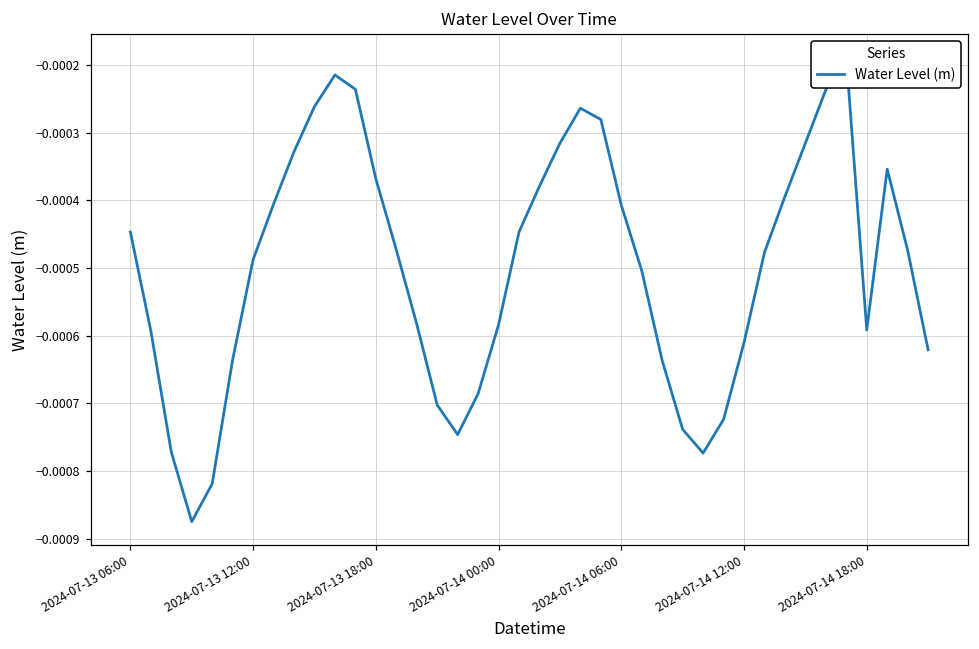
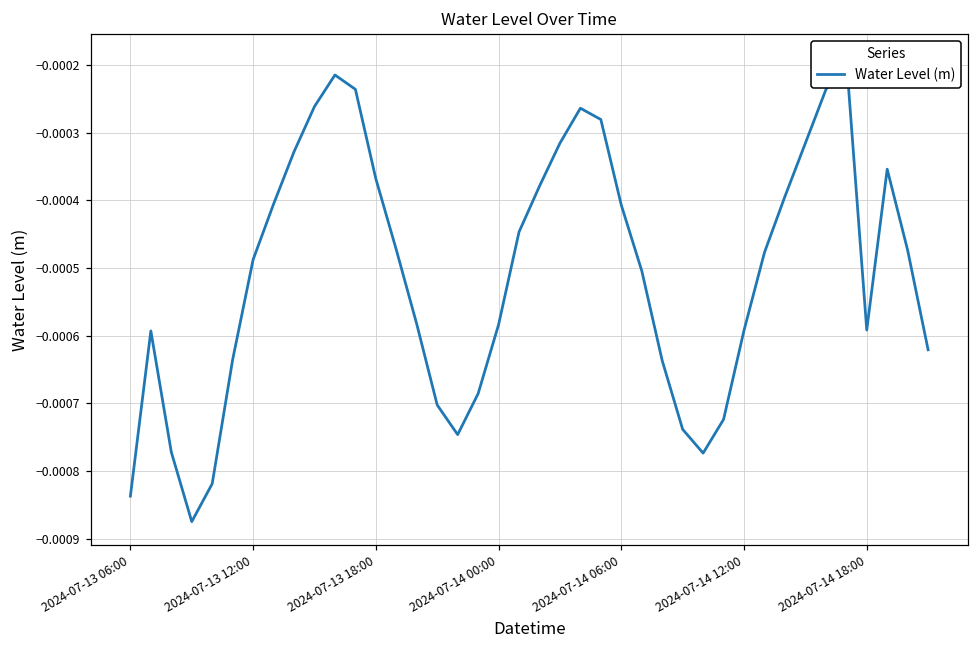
  {
-   "2024-07-13 06:00": -0.00045,
+   "2024-07-13 06:00": -0.00084,
    "2024-07-13 12:00": -0.00049,
    "2024-07-13 18:00": -0.00037,
    "2024-07-14 00:00": -0.00058,
    "2024-07-14 06:00": -0.00041,
-   "2024-07-14 12:00": -0.00061,
+   "2024-07-14 12:00": -0.00059,
    "2024-07-14 18:00": -0.00059
  }
